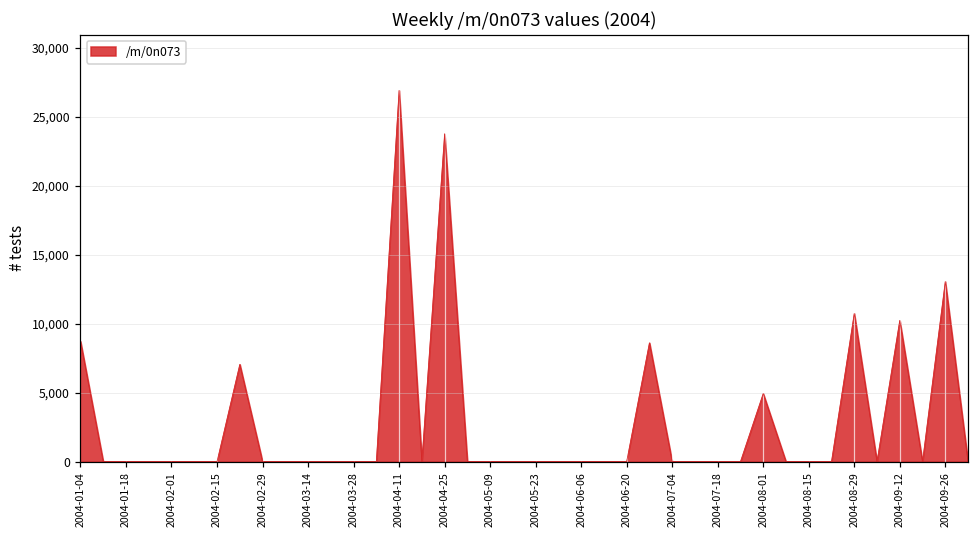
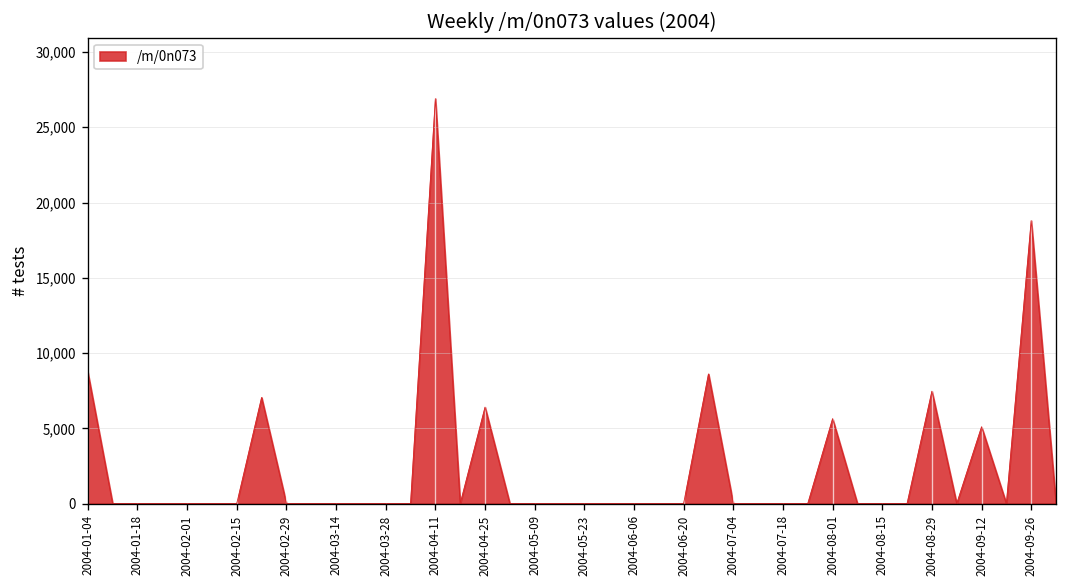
  {
    "2004-01-04": "8,700",
    "2004-01-18": "0",
    "2004-02-01": "0",
    "2004-02-15": "0",
    "2004-02-29": "0",
    "2004-03-14": "0",
    "2004-03-28": "0",
    "2004-04-11": "26,900",
-   "2004-04-25": "23,800",
+   "2004-04-25": "6,400",
    "2004-05-09": "0",
    "2004-05-23": "0",
    "2004-06-06": "0",
    "2004-06-20": "0",
    "2004-07-04": "0",
    "2004-07-18": "0",
-   "2004-08-01": "4,900",
+   "2004-08-01": "5,600",
    "2004-08-15": "0",
-   "2004-08-29": "10,700",
-   "2004-09-12": "10,200",
-   "2004-09-26": "13,100"
+   "2004-08-29": "7,500",
+   "2004-09-12": "5,100",
+   "2004-09-26": "18,800"
  }
